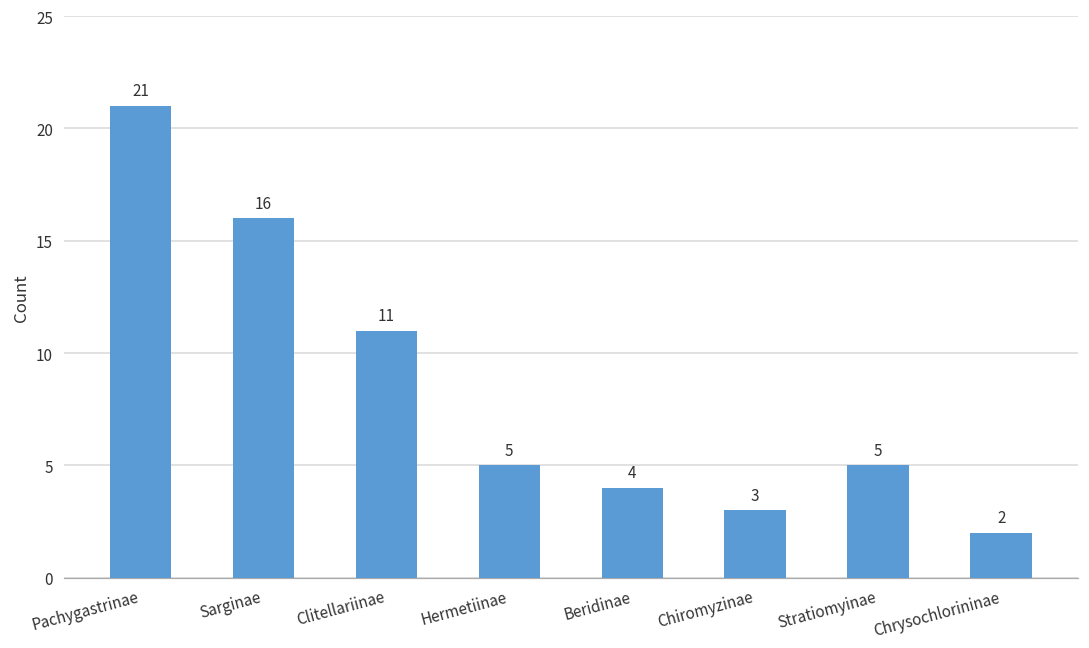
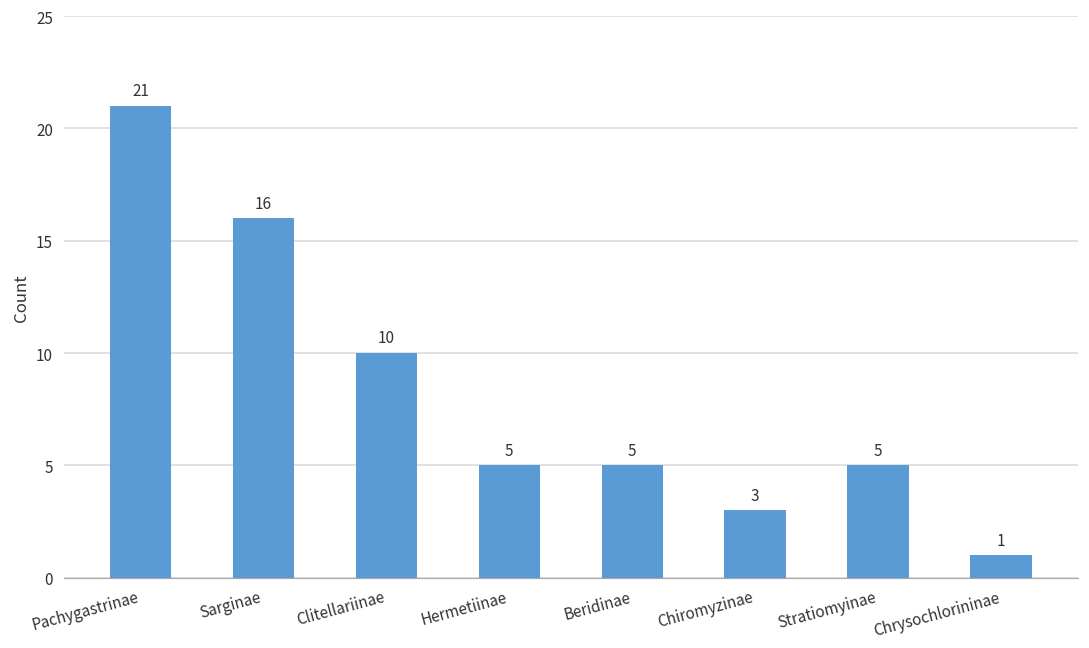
  {
    "Pachygastrinae": 21,
    "Sarginae": 16,
-   "Clitellariinae": 11,
+   "Clitellariinae": 10,
    "Hermetiinae": 5,
-   "Beridinae": 4,
+   "Beridinae": 5,
    "Chiromyzinae": 3,
    "Stratiomyinae": 5,
-   "Chrysochlorininae": 2
+   "Chrysochlorininae": 1
  }
